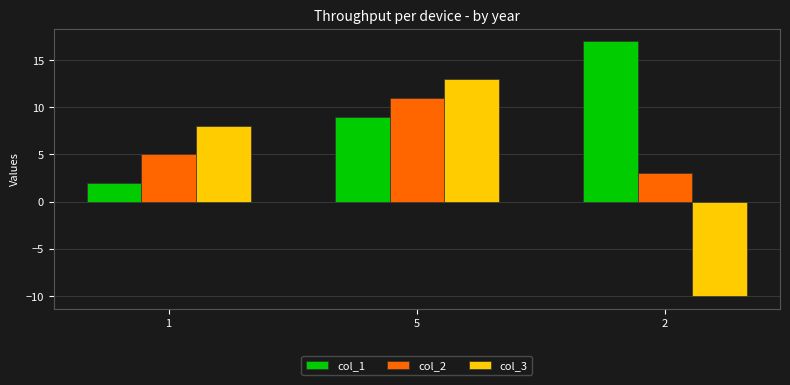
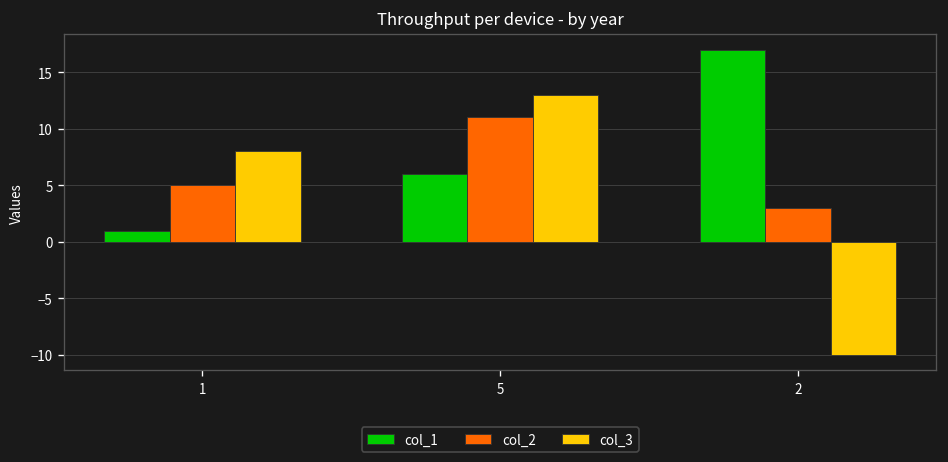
  {
    "col_1": {
-     "1": 2,
-     "5": 9,
+     "1": 1,
+     "5": 6,
      "2": 17
    },
    "col_2": {
      "1": 5,
      "5": 11,
      "2": 3
    },
    "col_3": {
      "1": 8,
      "5": 13,
      "2": -10
    }
  }
